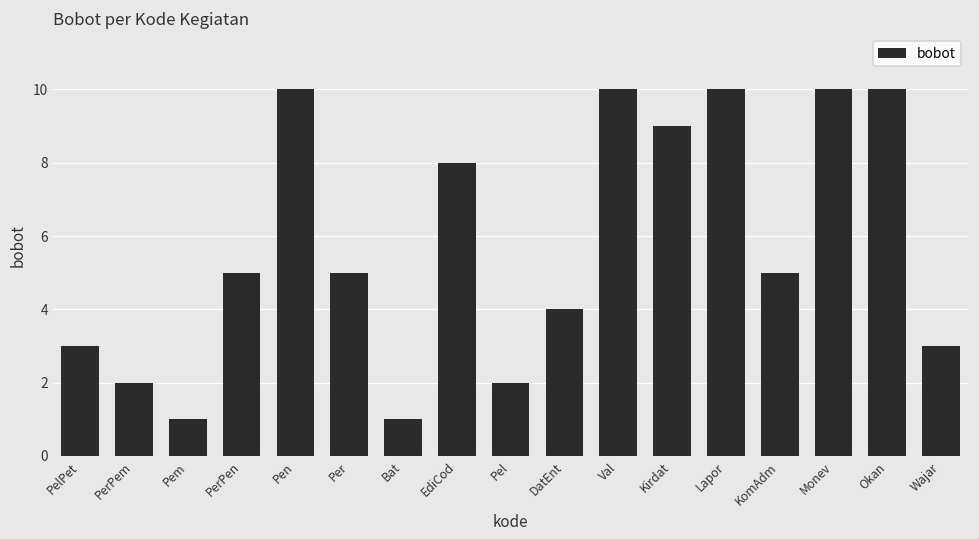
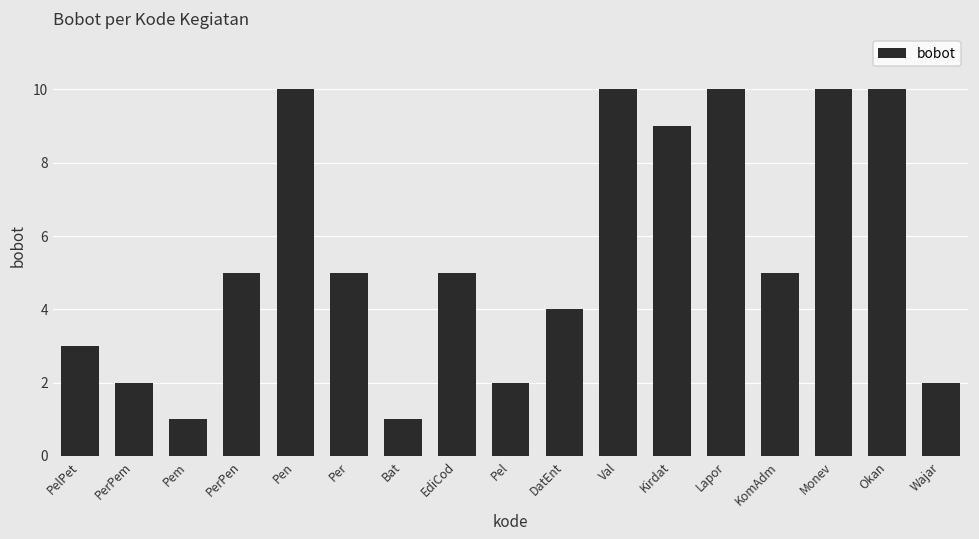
  {
    "PelPet": 3,
    "PerPem": 2,
    "Pem": 1,
    "PerPen": 5,
    "Pen": 10,
    "Per": 5,
    "Bat": 1,
-   "EdiCod": 8,
+   "EdiCod": 5,
    "Pel": 2,
    "DatEnt": 4,
    "Val": 10,
    "Kirdat": 9,
    "Lapor": 10,
    "KomAdm": 5,
    "Monev": 10,
    "Okan": 10,
-   "Wajar": 3
+   "Wajar": 2
  }
